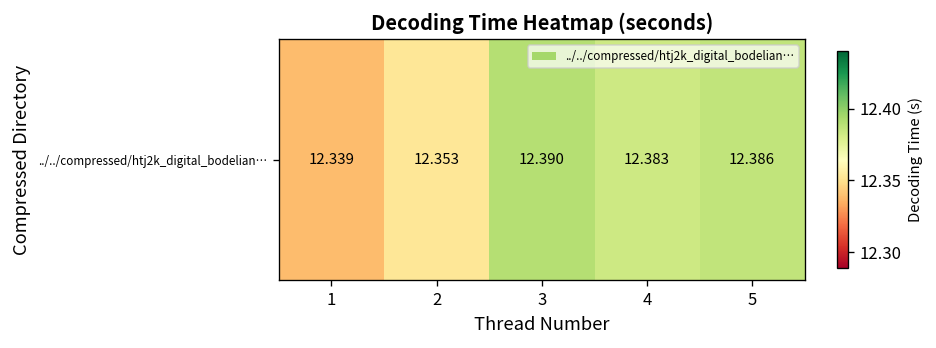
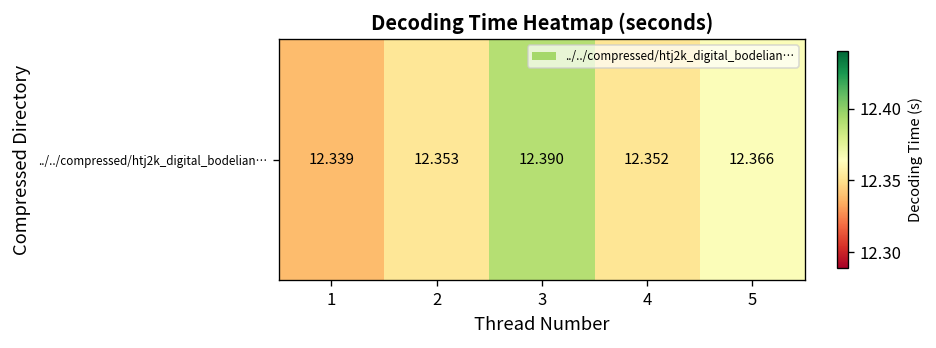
  {
    "../../compressed/htj2k_digital_bodelian…": {
      "1": 12.339,
      "2": 12.353,
      "3": 12.390,
-     "4": 12.383,
-     "5": 12.386
+     "4": 12.352,
+     "5": 12.366
    }
  }
